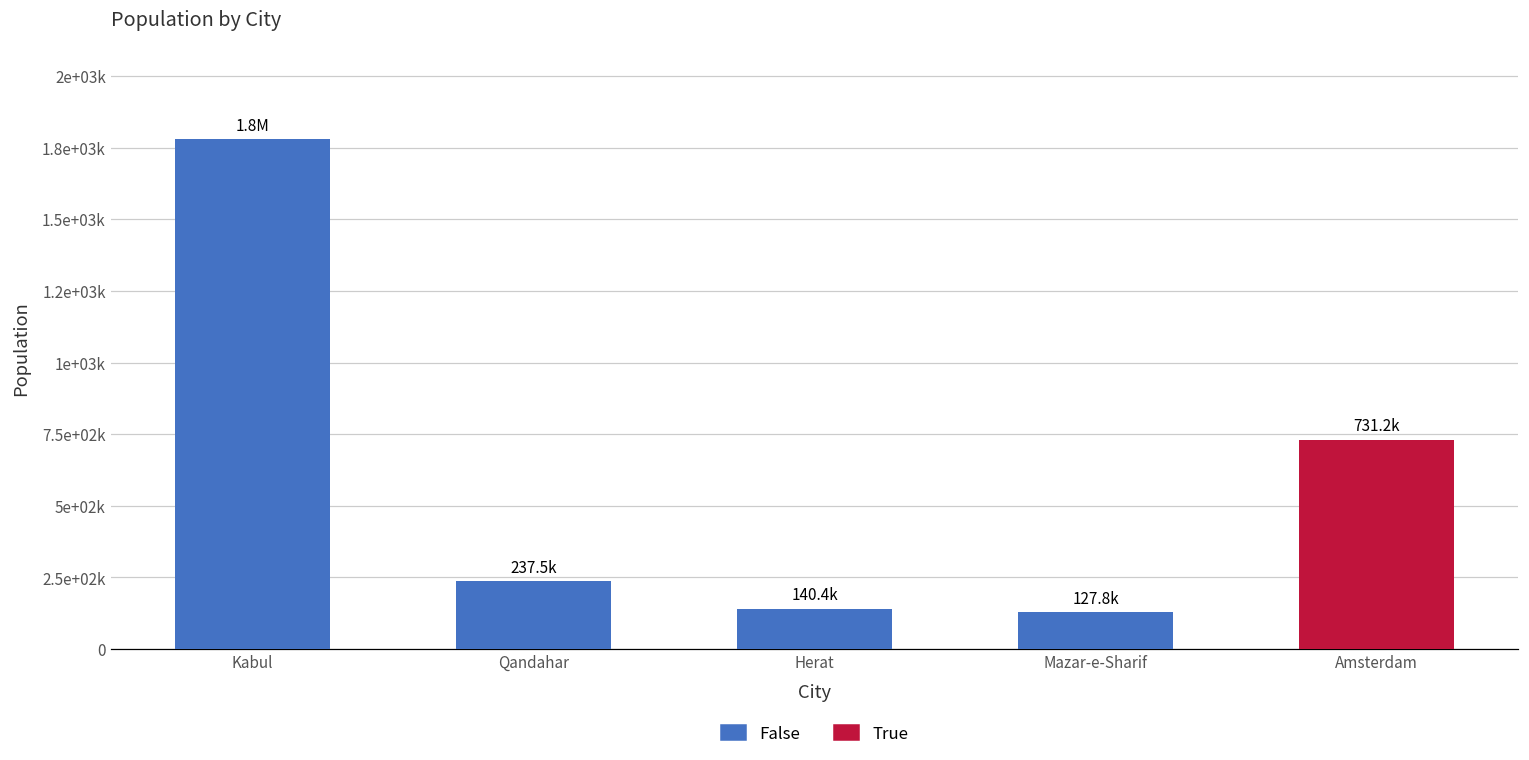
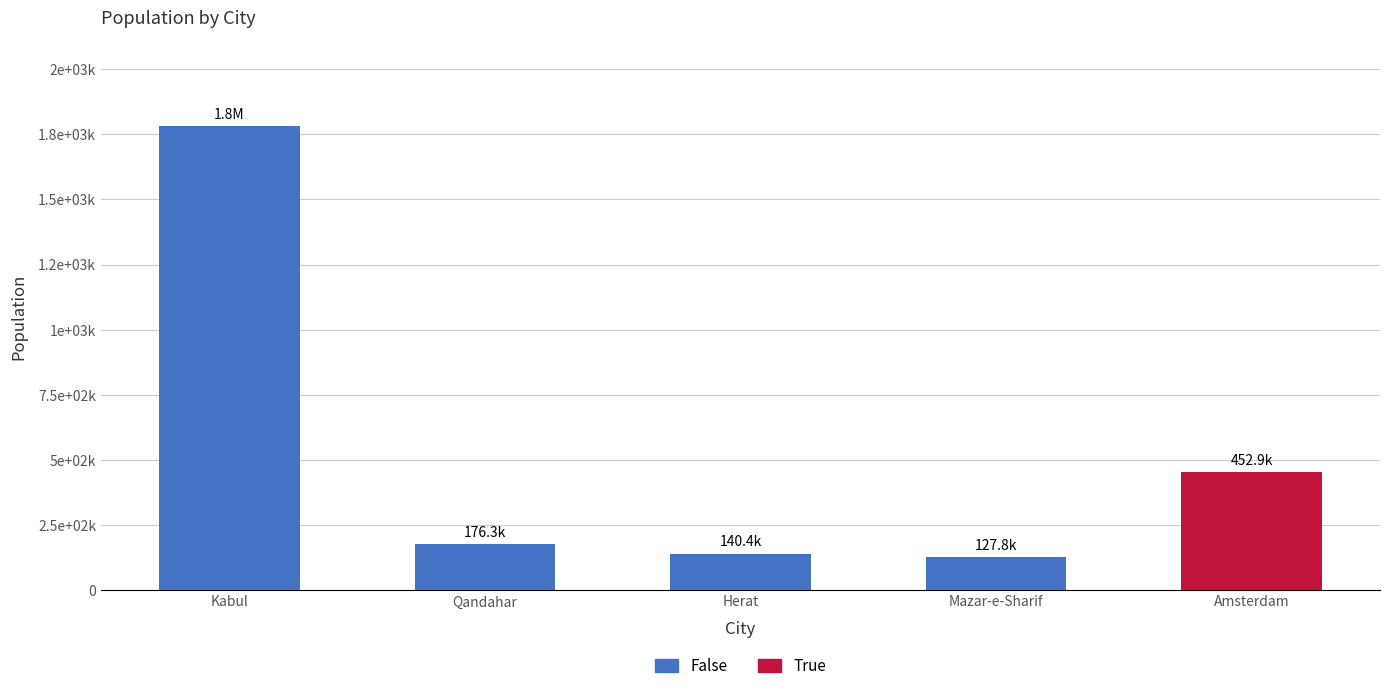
  {
    "Kabul": "1.8M",
-   "Qandahar": "237.5k",
+   "Qandahar": "176.3k",
    "Herat": "140.4k",
    "Mazar-e-Sharif": "127.8k",
-   "Amsterdam": "731.2k"
+   "Amsterdam": "452.9k"
  }
